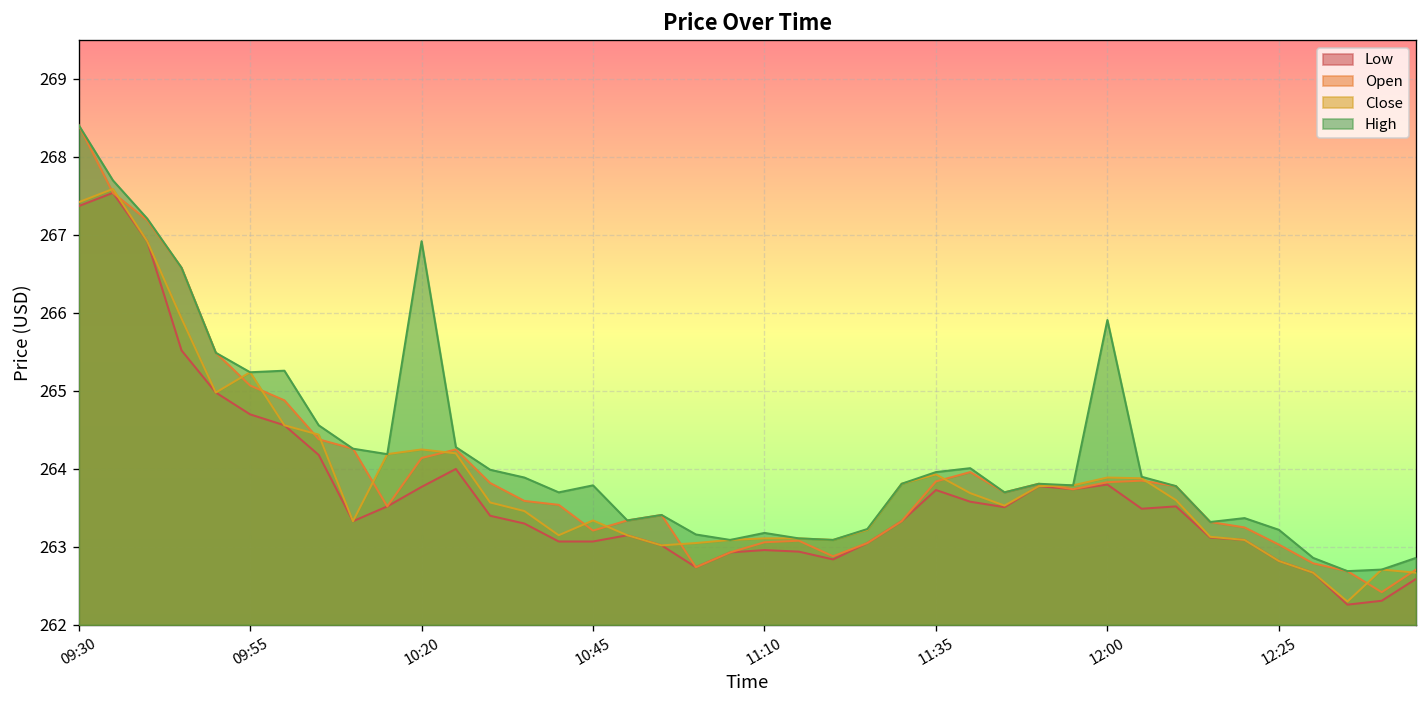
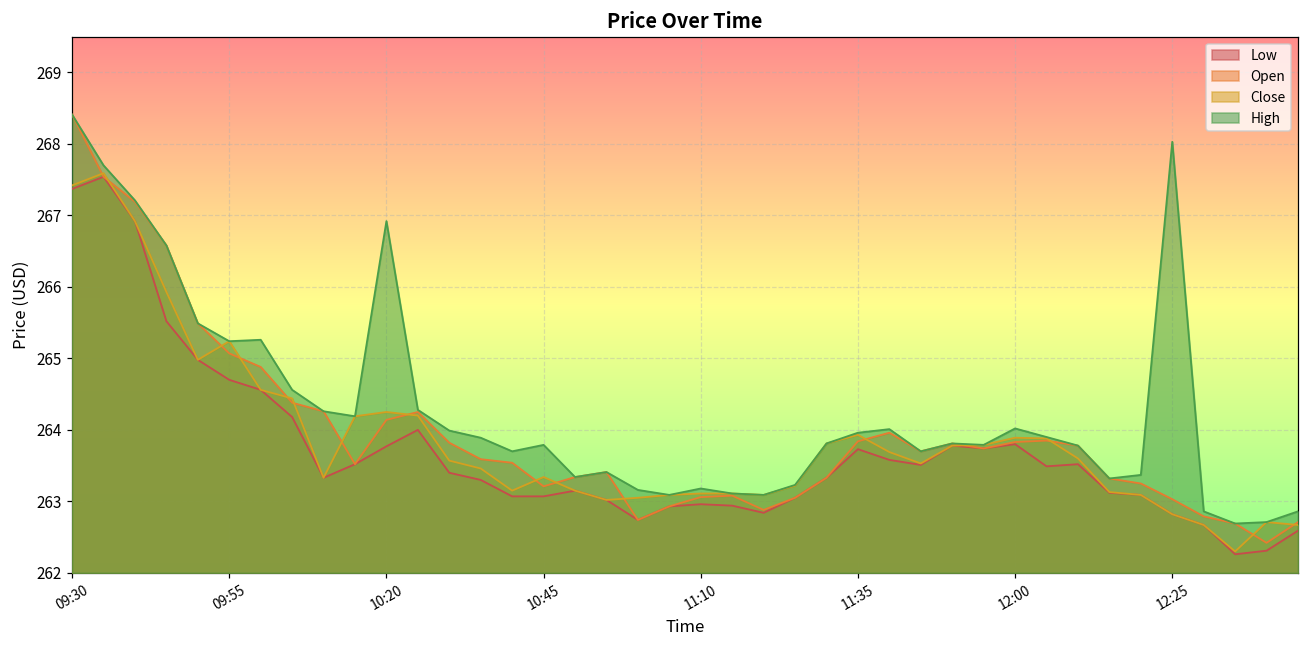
  {
    "High": {
      "10:20": 266.9,
      "10:45": 263.8,
      "11:10": 263.2,
-     "12:00": 265.9,
-     "12:25": 263.2
+     "12:00": 264.0,
+     "12:25": 268.0
    }
  }
